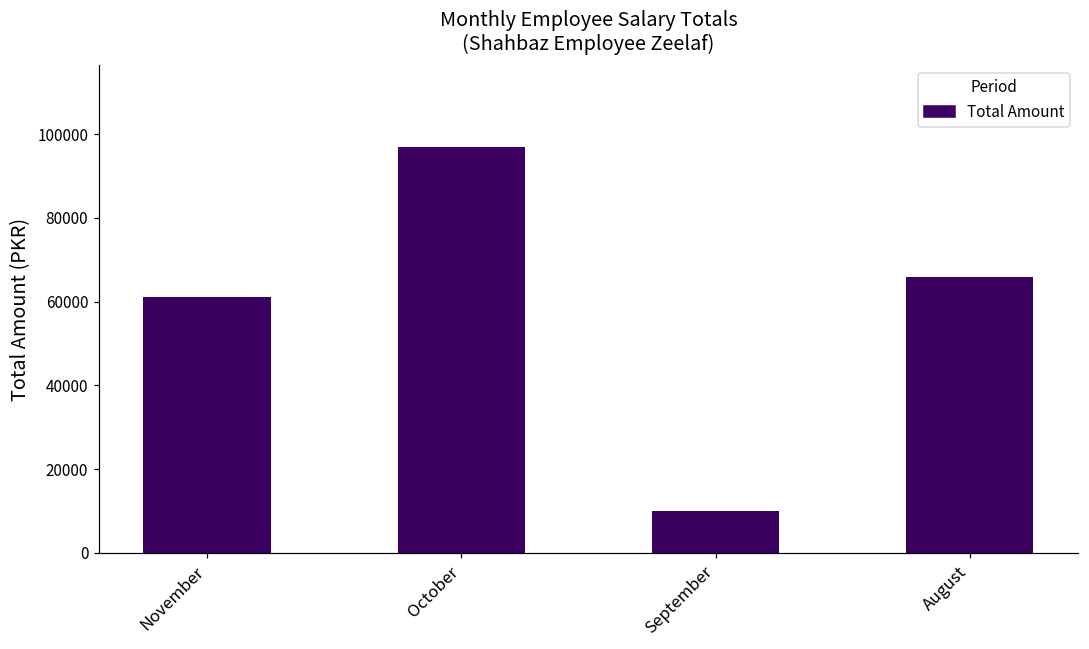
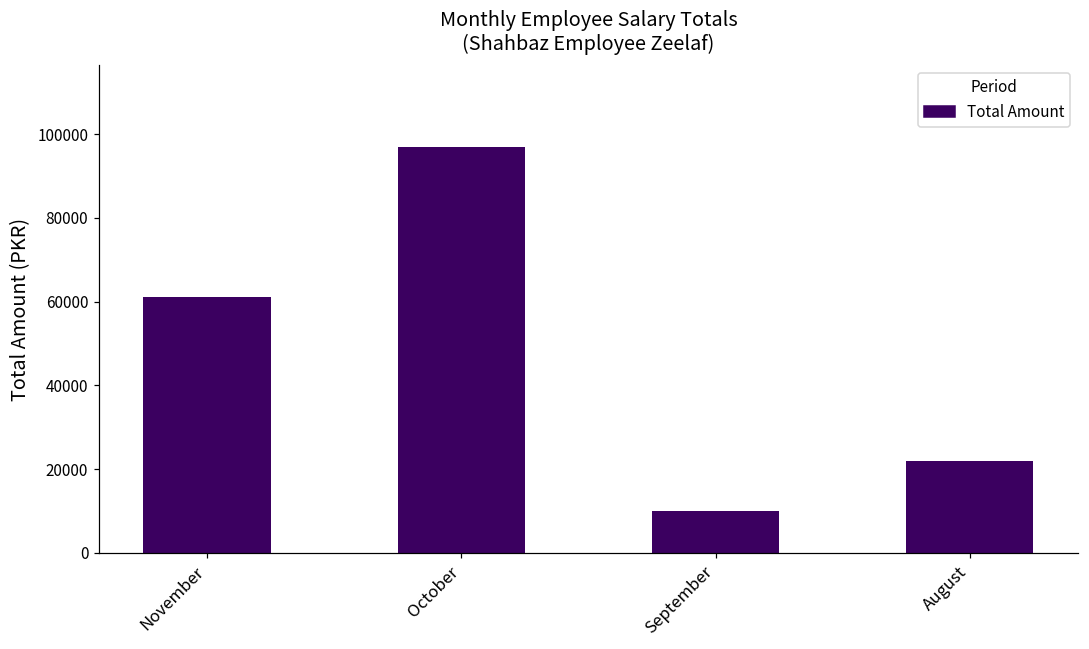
  {
    "November": 61000,
    "October": 97000,
    "September": 10000,
-   "August": 66000
+   "August": 22000
  }
